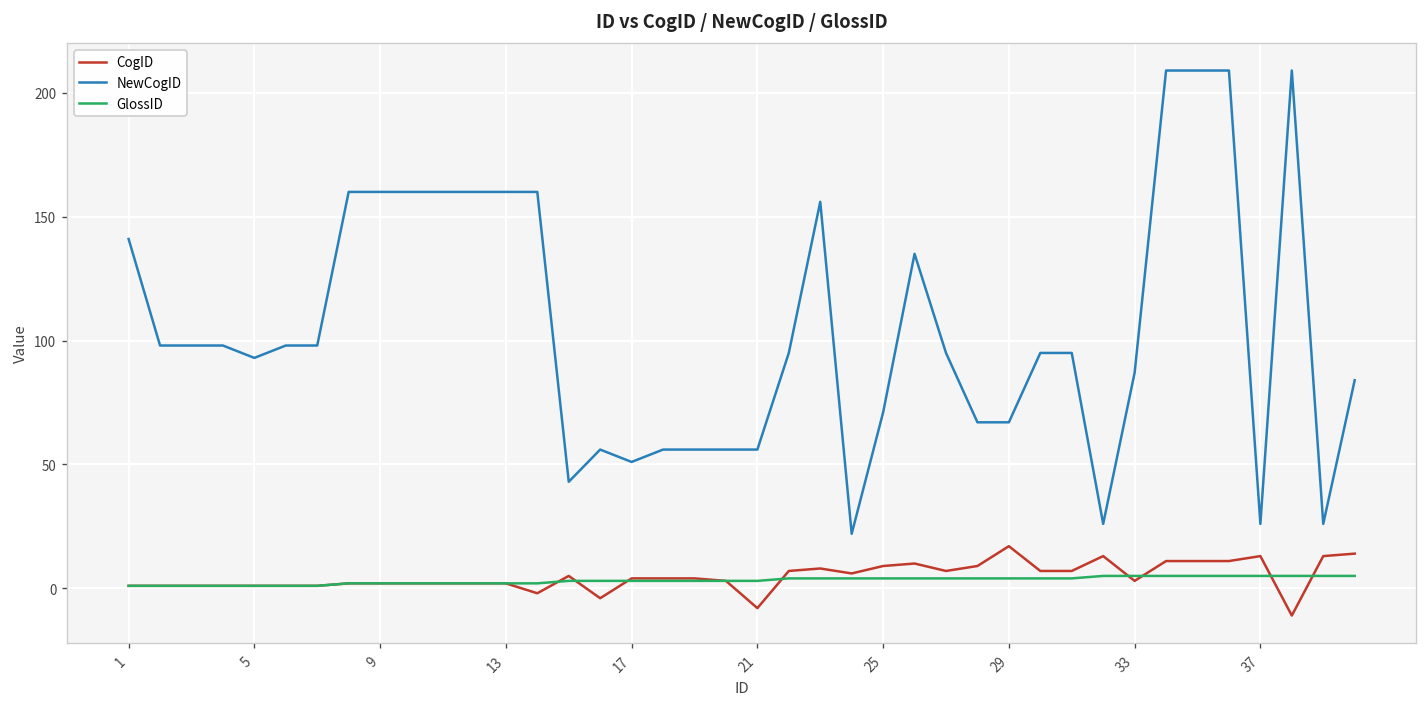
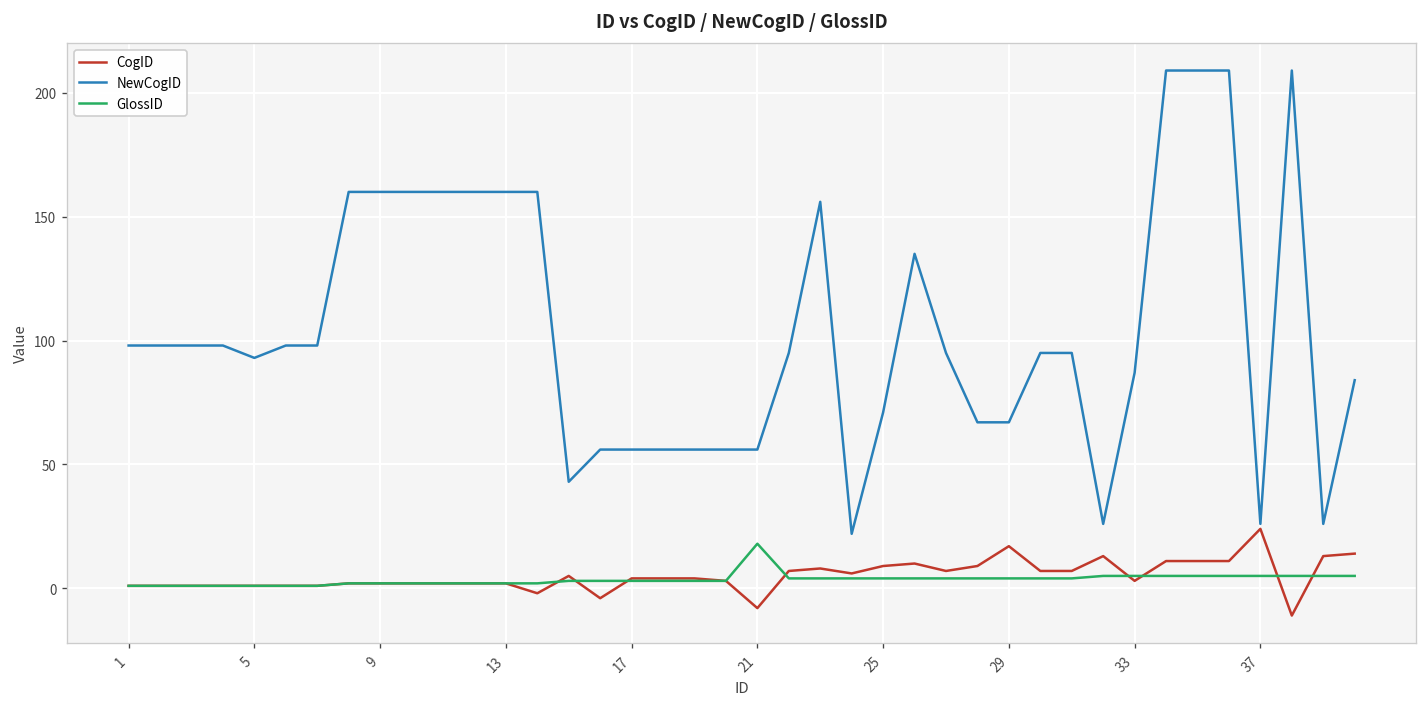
  {
    "CogID": {
      "21": -8,
      "25": 9,
      "29": 17,
      "33": 3,
-     "37": 13
+     "37": 24
    },
    "NewCogID": {
-     "1": 141,
+     "1": 98,
      "5": 93,
      "9": 160,
      "13": 160,
-     "17": 51,
+     "17": 56,
      "21": 56,
      "25": 71,
      "29": 67,
      "33": 87,
      "37": 26
    },
    "GlossID": {
-     "21": 3,
+     "21": 18,
      "25": 4,
      "29": 4,
      "33": 5,
      "37": 5
    }
  }
